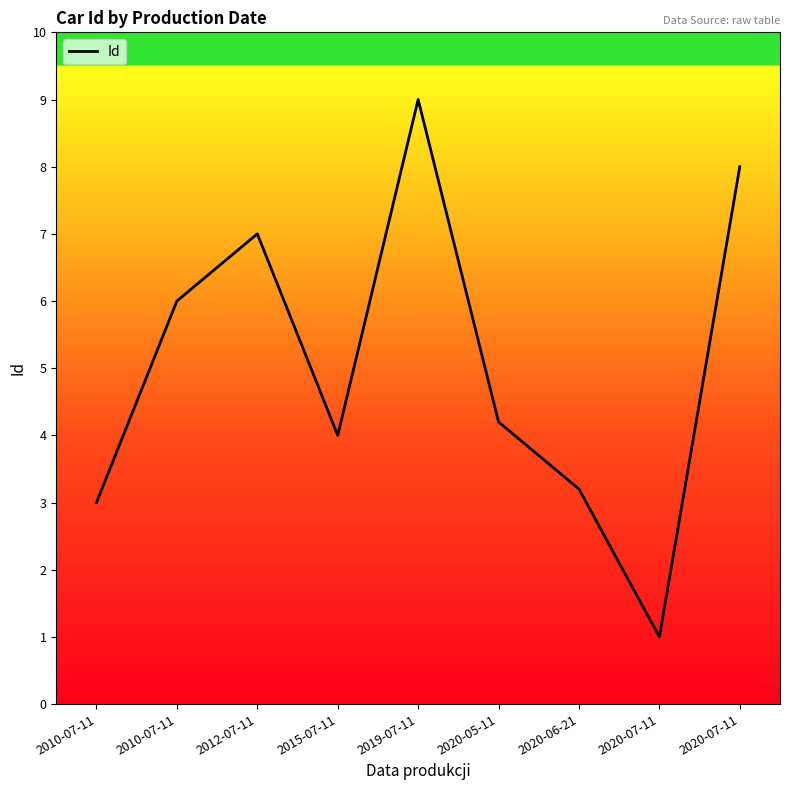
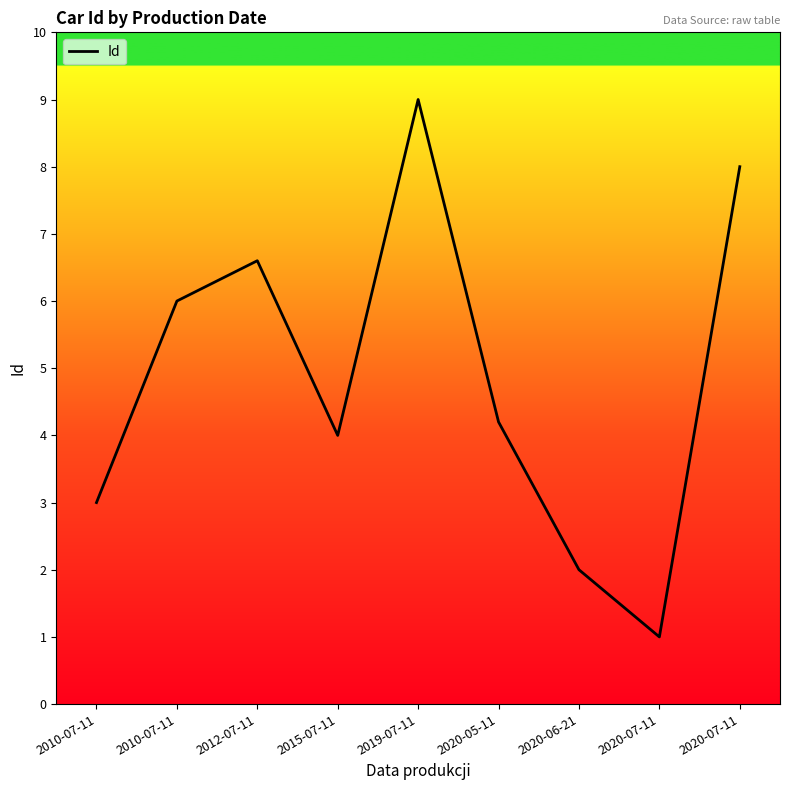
  {
-   "2012-07-11": 7.0,
+   "2012-07-11": 6.6,
    "2015-07-11": 4.0,
    "2019-07-11": 9.0,
    "2020-05-11": 4.2,
-   "2020-06-21": 3.2
+   "2020-06-21": 2.0
  }
